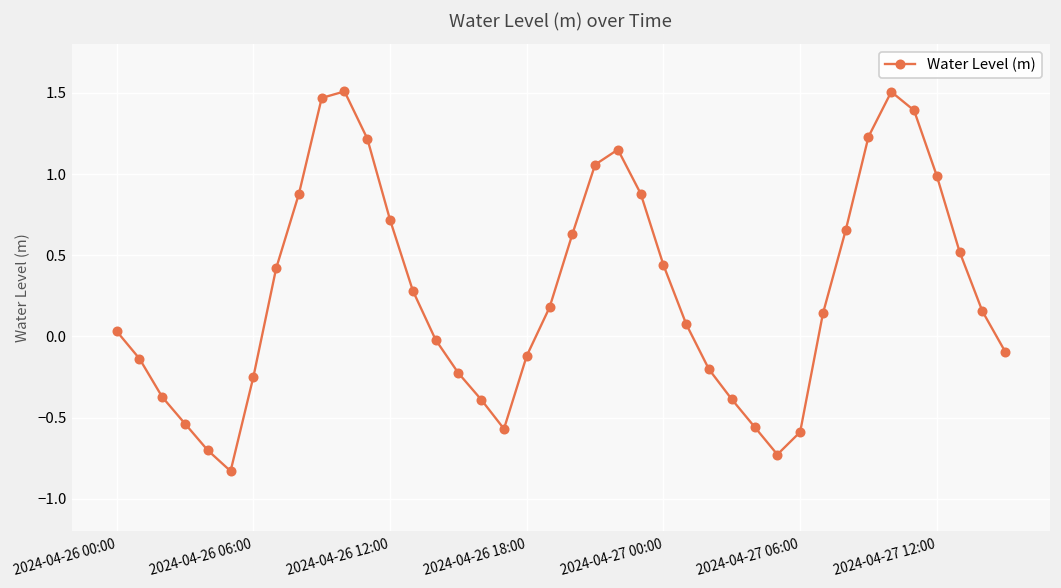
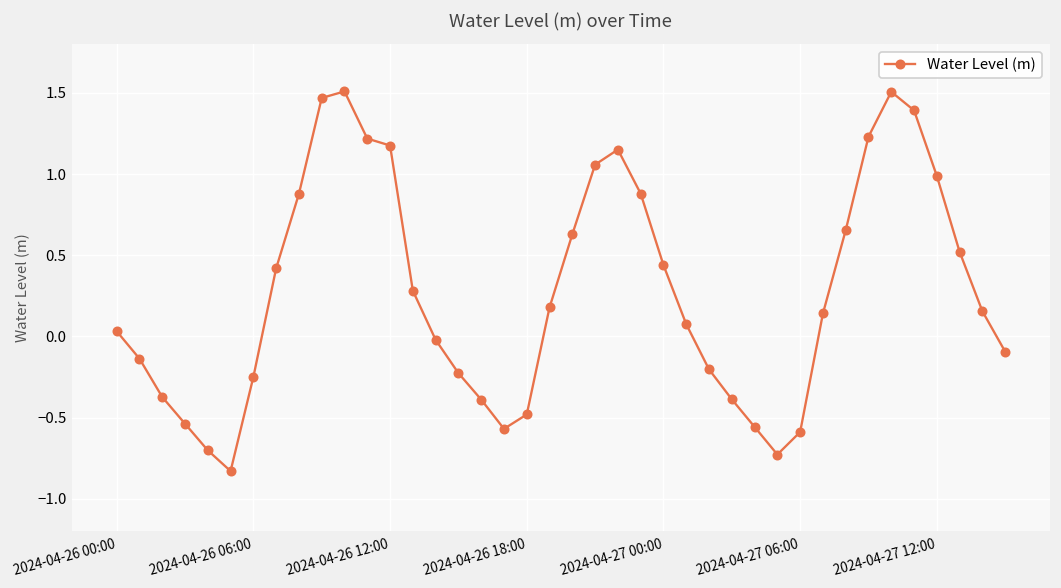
  {
    "2024-04-26 00:00": 0.03,
    "2024-04-26 06:00": -0.25,
-   "2024-04-26 12:00": 0.72,
-   "2024-04-26 18:00": -0.12,
+   "2024-04-26 12:00": 1.18,
+   "2024-04-26 18:00": -0.48,
    "2024-04-27 00:00": 0.44,
    "2024-04-27 06:00": -0.59,
    "2024-04-27 12:00": 0.99
  }
